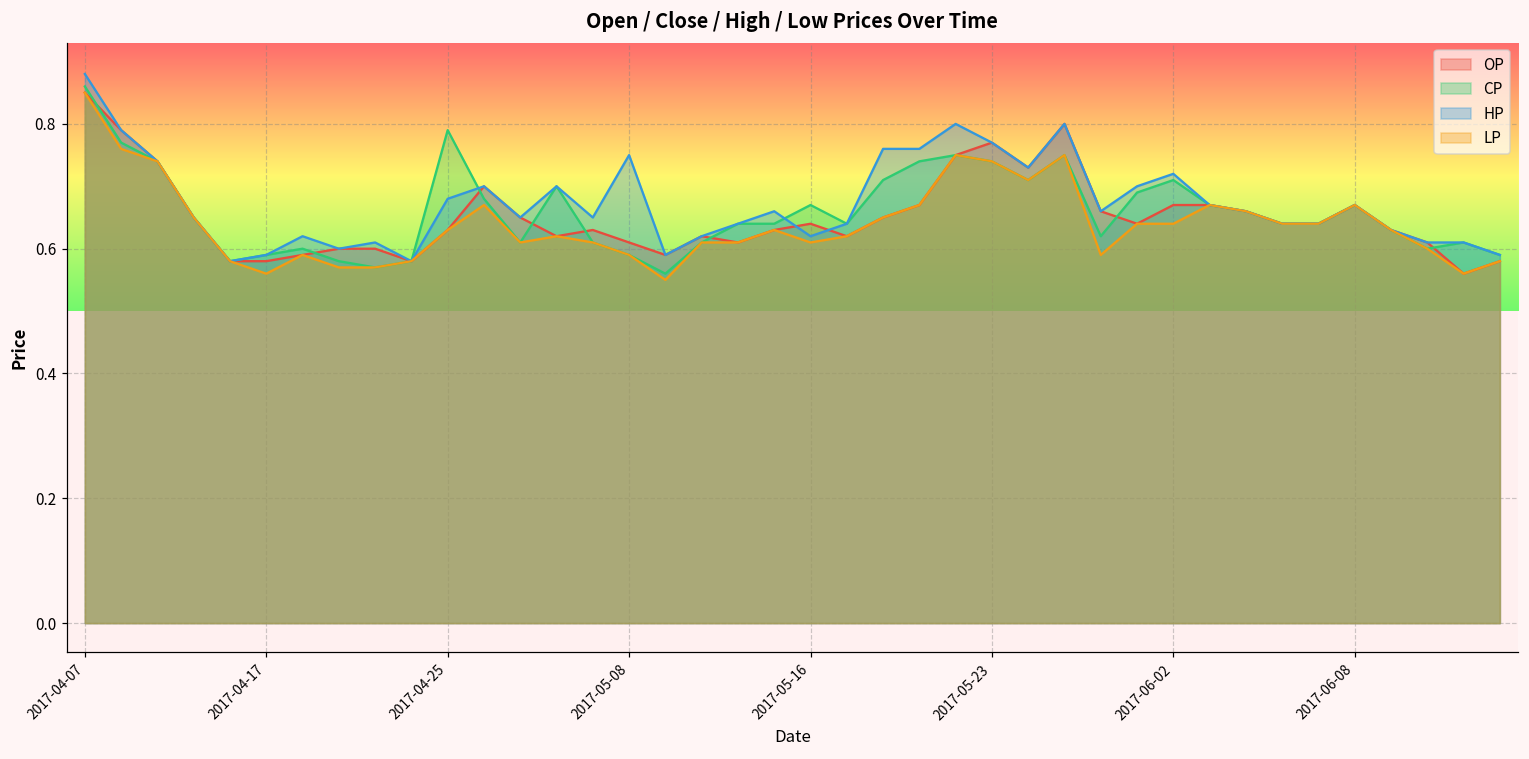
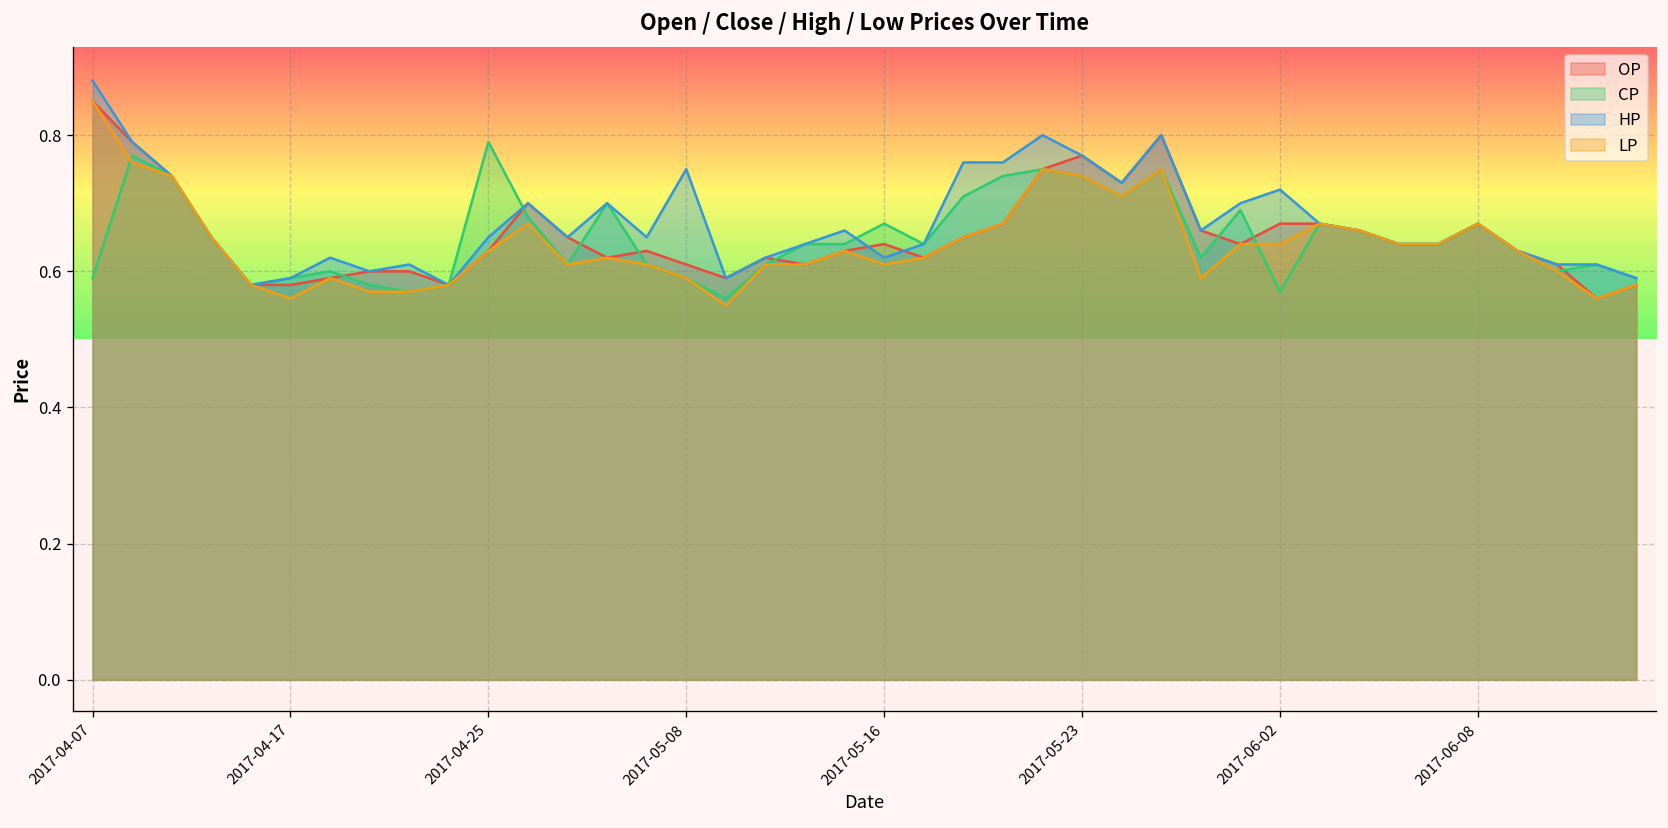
  {
    "CP": {
-     "2017-04-07": 0.86,
+     "2017-04-07": 0.59,
      "2017-04-25": 0.79,
      "2017-05-16": 0.67,
-     "2017-06-02": 0.71
+     "2017-06-02": 0.57
    },
    "HP": {
      "2017-04-07": 0.88,
-     "2017-04-25": 0.68,
+     "2017-04-25": 0.65,
      "2017-05-08": 0.75,
      "2017-05-16": 0.62,
      "2017-06-02": 0.72
    }
  }
